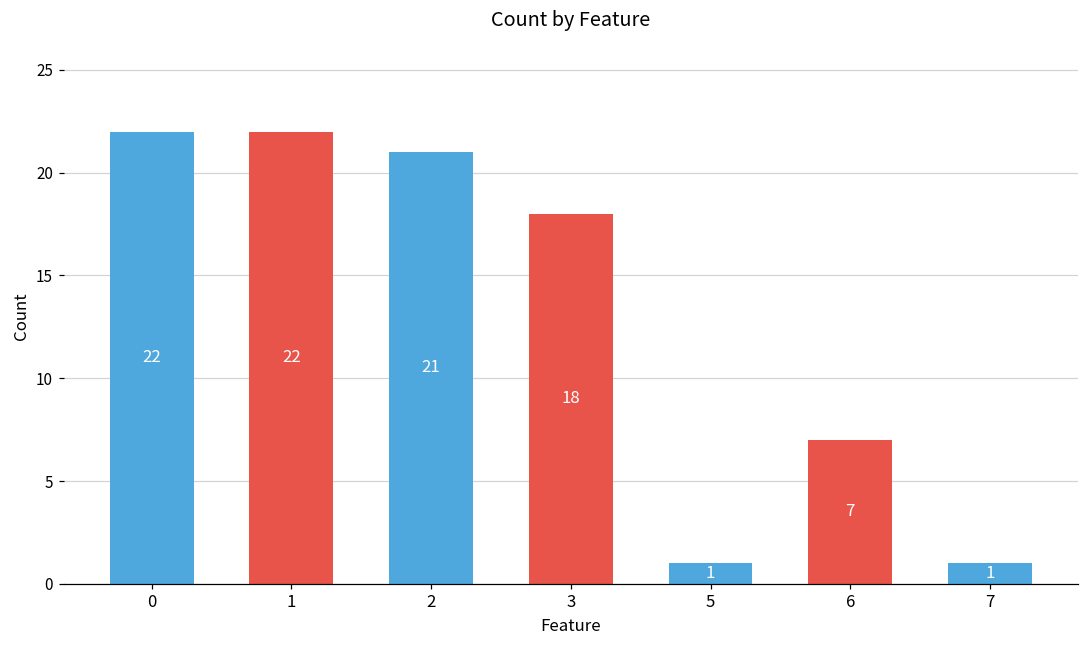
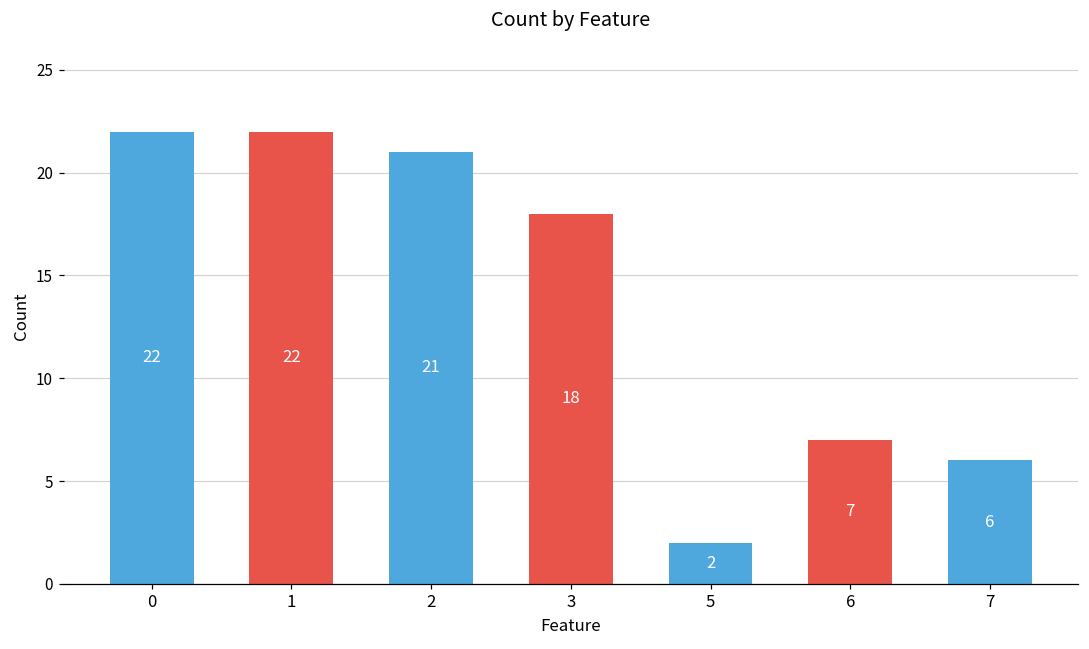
  {
    "0": 22,
    "1": 22,
    "2": 21,
    "3": 18,
-   "5": 1,
+   "5": 2,
    "6": 7,
-   "7": 1
+   "7": 6
  }
